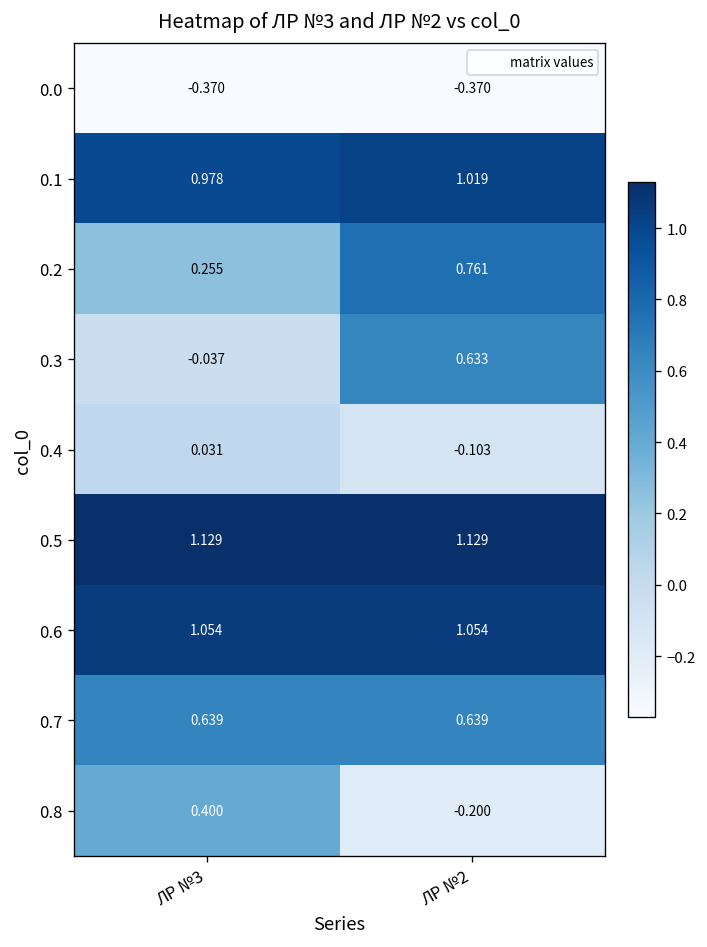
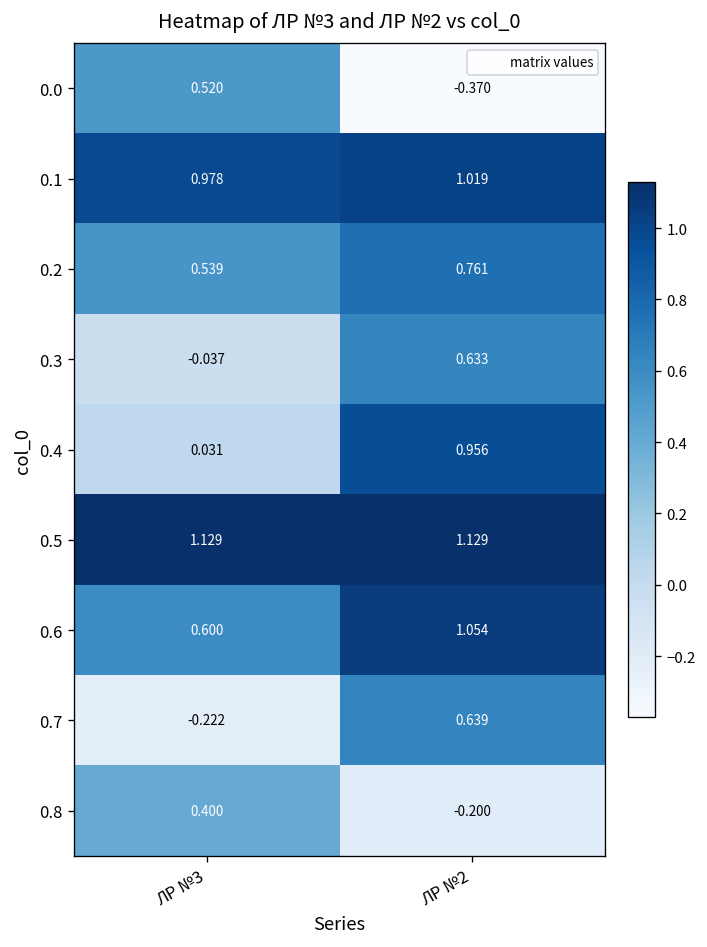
  {
    "0.0": {
-     "ЛР №3": -0.370,
+     "ЛР №3": 0.520,
      "ЛР №2": -0.370
    },
    "0.1": {
      "ЛР №3": 0.978,
      "ЛР №2": 1.019
    },
    "0.2": {
-     "ЛР №3": 0.255,
+     "ЛР №3": 0.539,
      "ЛР №2": 0.761
    },
    "0.3": {
      "ЛР №3": -0.037,
      "ЛР №2": 0.633
    },
    "0.4": {
      "ЛР №3": 0.031,
-     "ЛР №2": -0.103
+     "ЛР №2": 0.956
    },
    "0.5": {
      "ЛР №3": 1.129,
      "ЛР №2": 1.129
    },
    "0.6": {
-     "ЛР №3": 1.054,
+     "ЛР №3": 0.600,
      "ЛР №2": 1.054
    },
    "0.7": {
-     "ЛР №3": 0.639,
+     "ЛР №3": -0.222,
      "ЛР №2": 0.639
    },
    "0.8": {
      "ЛР №3": 0.400,
      "ЛР №2": -0.200
    }
  }
